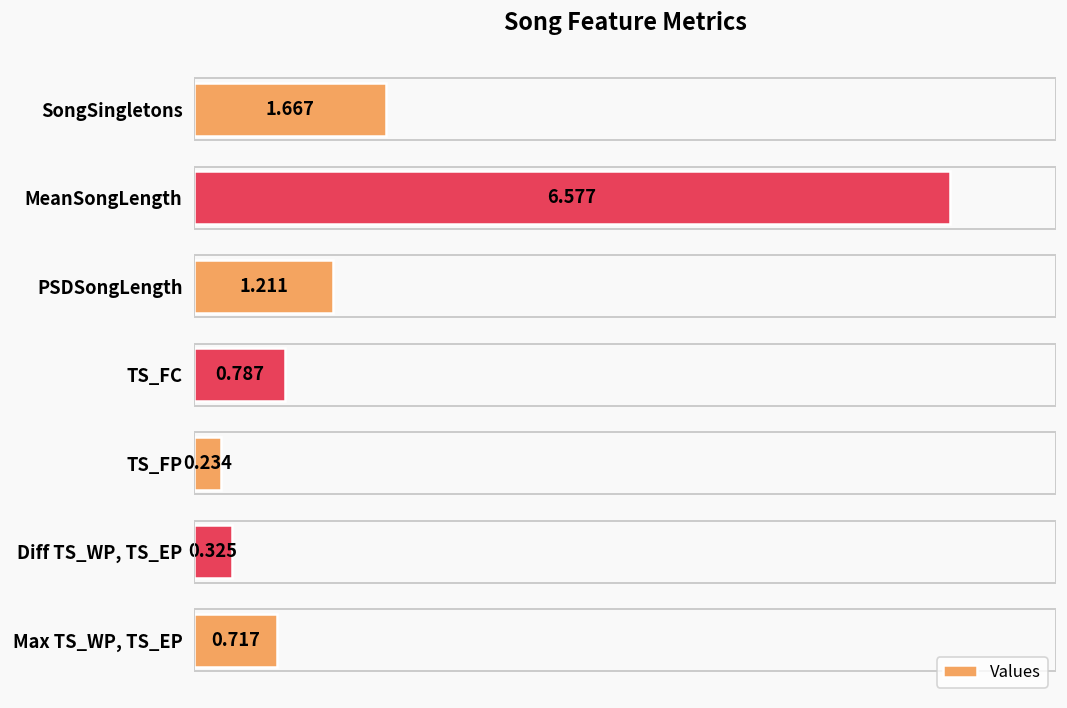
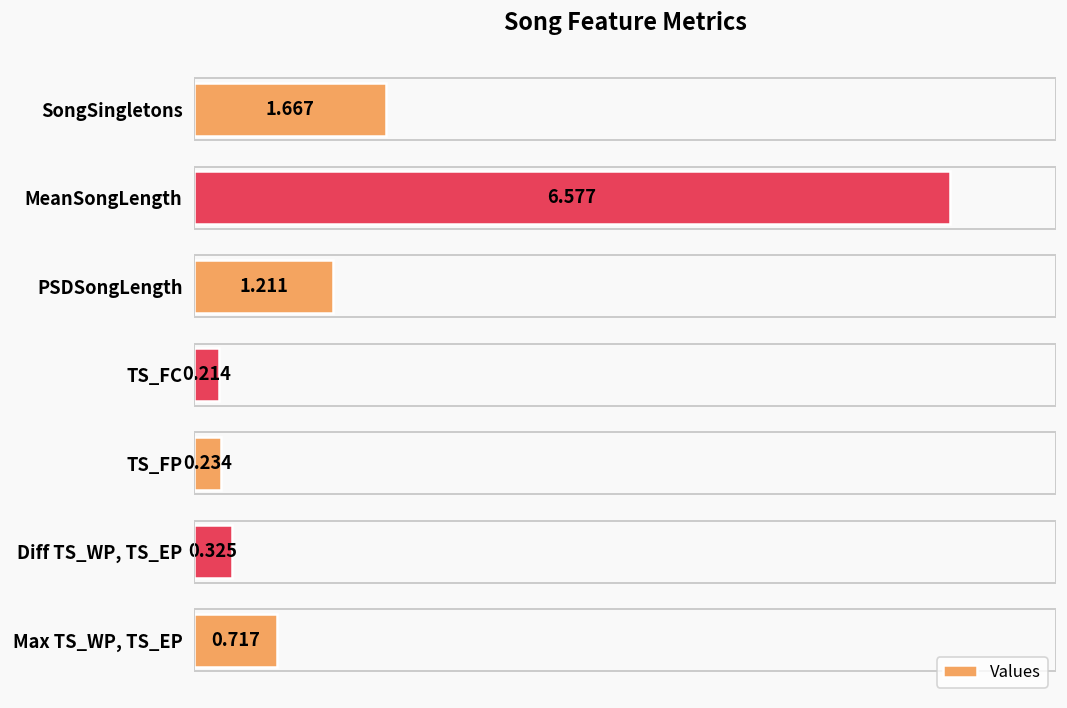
  {
    "SongSingletons": 1.667,
    "MeanSongLength": 6.577,
    "PSDSongLength": 1.211,
-   "TS_FC": 0.787,
+   "TS_FC": 0.214,
    "TS_FP": 0.234,
    "Diff TS_WP, TS_EP": 0.325,
    "Max TS_WP, TS_EP": 0.717
  }
